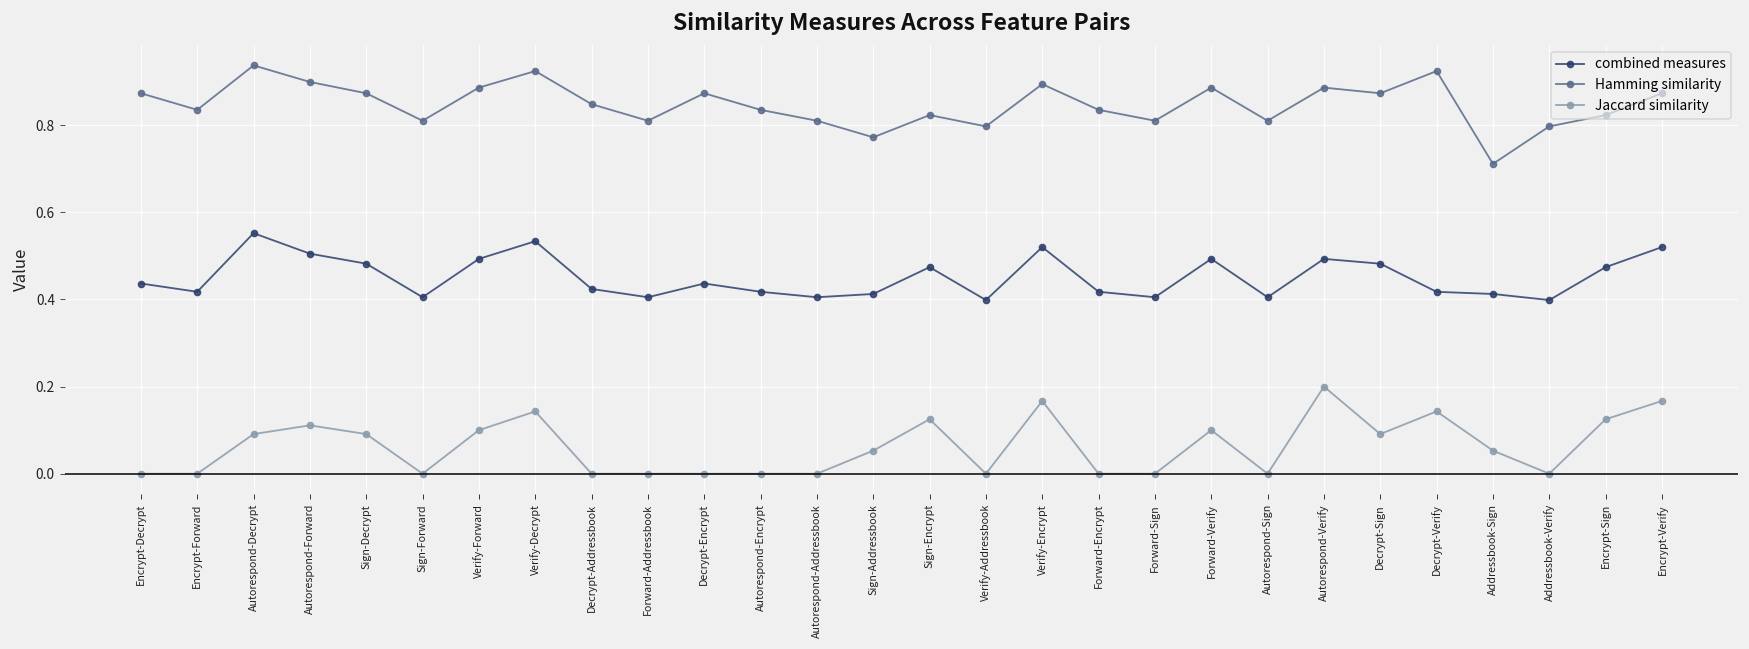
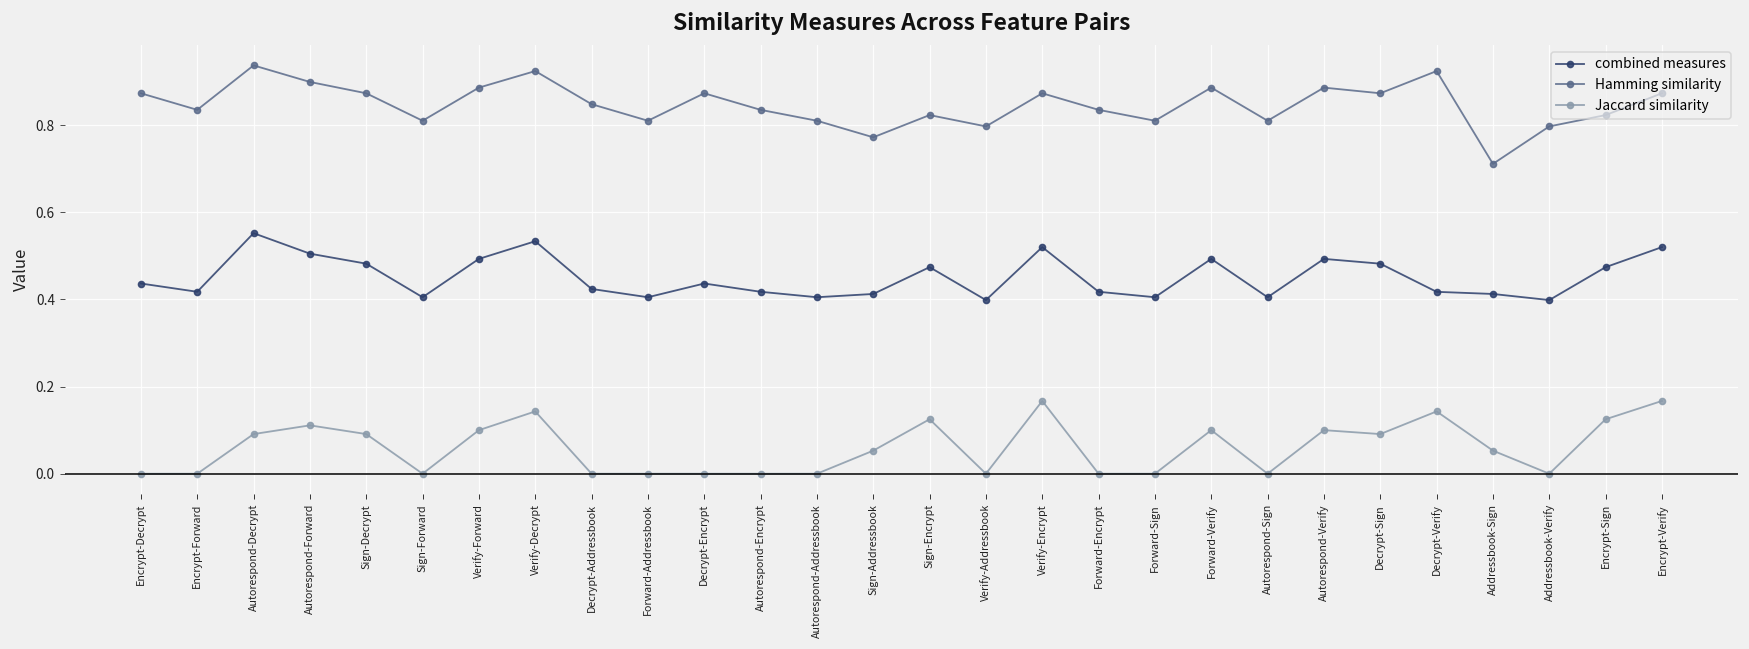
  {
    "combined measures": {
      "Encrypt-Decrypt": 0.44,
      "Encrypt-Forward": 0.42,
      "Autorespond-Decrypt": 0.55,
      "Autorespond-Forward": 0.51,
      "Sign-Decrypt": 0.48,
      "Sign-Forward": 0.41,
      "Verify-Forward": 0.49,
      "Verify-Decrypt": 0.53,
      "Decrypt-Addressbook": 0.42,
      "Forward-Addressbook": 0.41,
      "Decrypt-Encrypt": 0.44,
      "Autorespond-Encrypt": 0.42,
      "Autorespond-Addressbook": 0.41,
      "Sign-Addressbook": 0.41,
      "Sign-Encrypt": 0.47,
      "Verify-Addressbook": 0.40,
      "Verify-Encrypt": 0.52,
      "Forward-Encrypt": 0.42,
      "Forward-Sign": 0.41,
      "Forward-Verify": 0.49,
      "Autorespond-Sign": 0.41,
      "Autorespond-Verify": 0.49,
      "Decrypt-Sign": 0.48,
      "Decrypt-Verify": 0.42,
      "Addressbook-Sign": 0.41,
      "Addressbook-Verify": 0.40,
      "Encrypt-Sign": 0.47,
      "Encrypt-Verify": 0.52
    },
    "Hamming similarity": {
      "Encrypt-Decrypt": 0.87,
      "Encrypt-Forward": 0.84,
      "Autorespond-Decrypt": 0.94,
      "Autorespond-Forward": 0.90,
      "Sign-Decrypt": 0.87,
      "Sign-Forward": 0.81,
      "Verify-Forward": 0.89,
      "Verify-Decrypt": 0.92,
      "Decrypt-Addressbook": 0.85,
      "Forward-Addressbook": 0.81,
      "Decrypt-Encrypt": 0.87,
      "Autorespond-Encrypt": 0.84,
      "Autorespond-Addressbook": 0.81,
      "Sign-Addressbook": 0.77,
      "Sign-Encrypt": 0.82,
      "Verify-Addressbook": 0.80,
-     "Verify-Encrypt": 0.89,
+     "Verify-Encrypt": 0.87,
      "Forward-Encrypt": 0.84,
      "Forward-Sign": 0.81,
      "Forward-Verify": 0.89,
      "Autorespond-Sign": 0.81,
      "Autorespond-Verify": 0.89,
      "Decrypt-Sign": 0.87,
      "Decrypt-Verify": 0.92,
      "Addressbook-Sign": 0.71,
      "Addressbook-Verify": 0.80
    },
    "Jaccard similarity": {
      "Encrypt-Decrypt": 0.0,
      "Encrypt-Forward": 0.0,
      "Autorespond-Decrypt": 0.09,
      "Autorespond-Forward": 0.11,
      "Sign-Decrypt": 0.09,
      "Sign-Forward": 0.0,
      "Verify-Forward": 0.1,
      "Verify-Decrypt": 0.14,
      "Decrypt-Addressbook": 0.0,
      "Forward-Addressbook": 0.0,
      "Decrypt-Encrypt": 0.0,
      "Autorespond-Encrypt": 0.0,
      "Autorespond-Addressbook": 0.0,
      "Sign-Addressbook": 0.05,
      "Sign-Encrypt": 0.13,
      "Verify-Addressbook": 0.0,
      "Verify-Encrypt": 0.17,
      "Forward-Encrypt": 0.0,
      "Forward-Sign": 0.0,
      "Forward-Verify": 0.1,
      "Autorespond-Sign": 0.0,
-     "Autorespond-Verify": 0.2,
+     "Autorespond-Verify": 0.1,
      "Decrypt-Sign": 0.09,
      "Decrypt-Verify": 0.14,
      "Addressbook-Sign": 0.05,
      "Addressbook-Verify": 0.0,
      "Encrypt-Sign": 0.13,
      "Encrypt-Verify": 0.17
    }
  }
